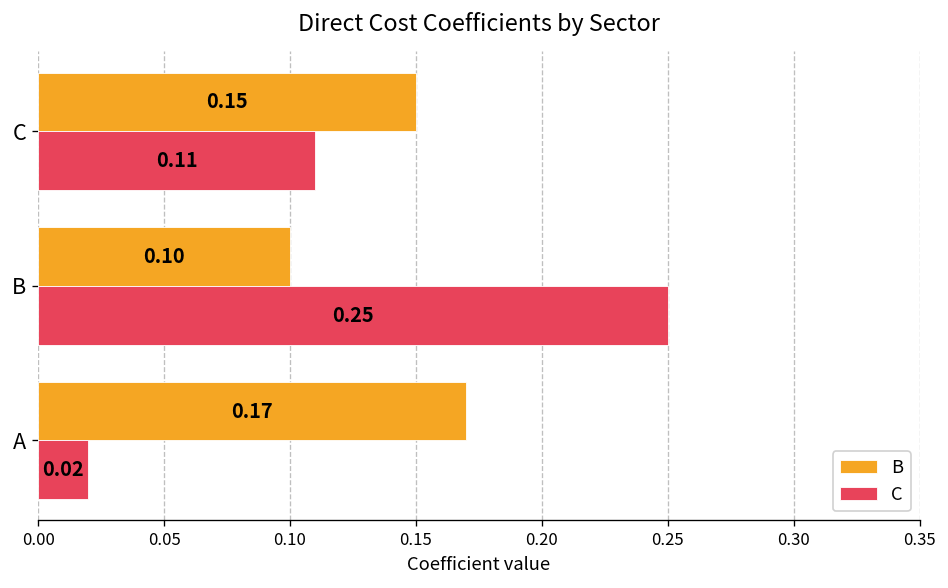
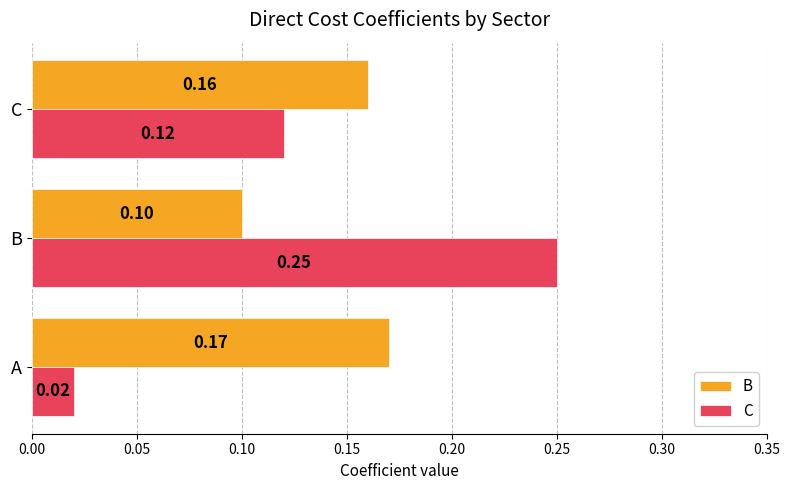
  {
    "B": {
-     "C": 0.15,
+     "C": 0.16,
      "B": 0.10,
      "A": 0.17
    },
    "C": {
-     "C": 0.11,
+     "C": 0.12,
      "B": 0.25,
      "A": 0.02
    }
  }
